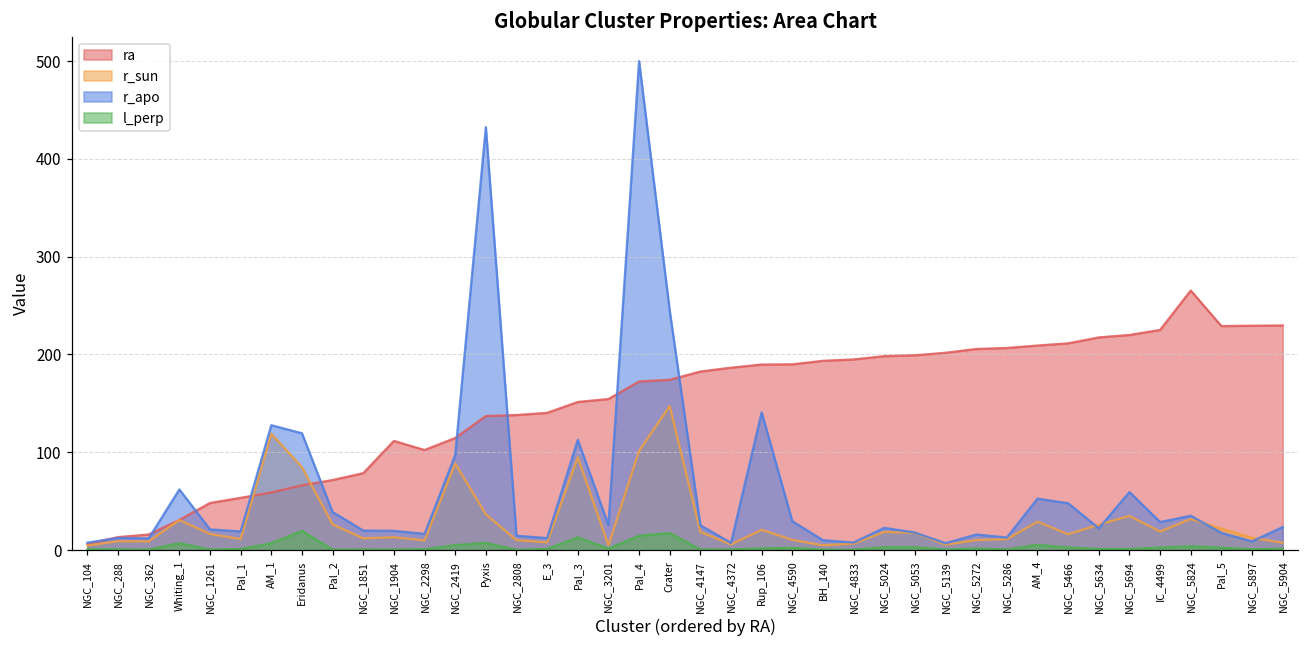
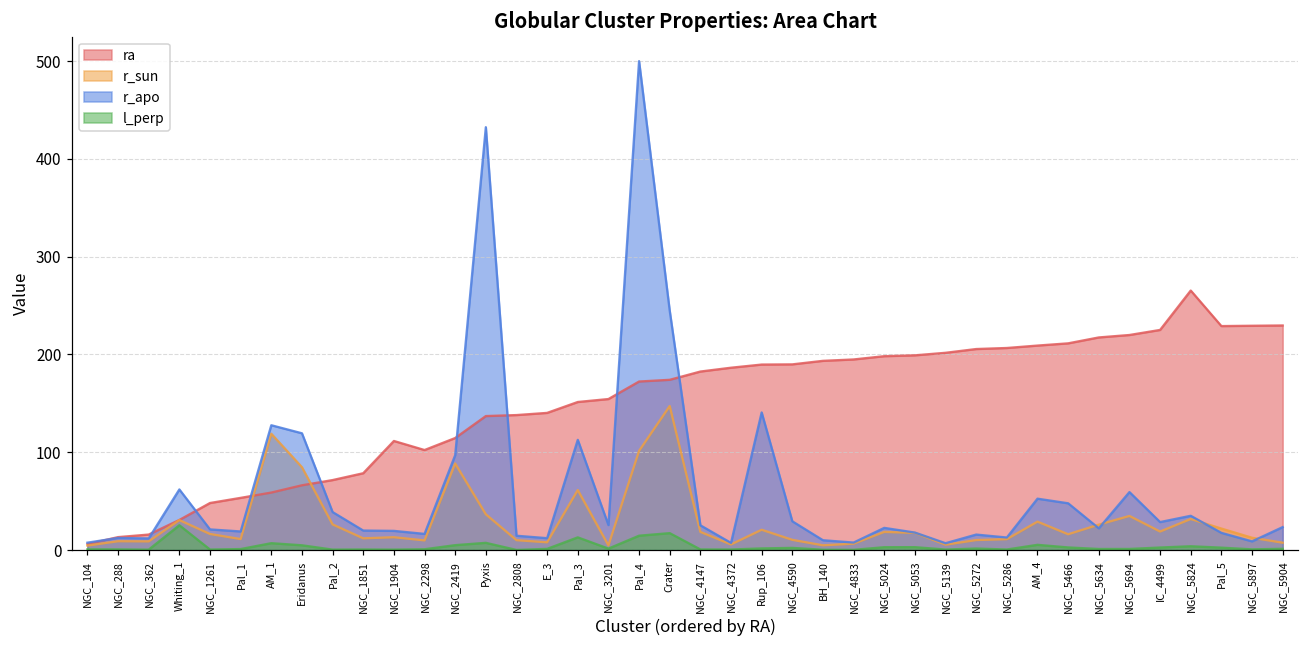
  {
    "ra": {
      "NGC_362": 20,
      "NGC_1261": 50,
      "Pal_1": 50,
      "AM_1": 60,
      "Eridanus": 70,
      "Pal_2": 70,
      "NGC_1851": 80,
      "NGC_1904": 110,
      "NGC_2298": 100,
      "NGC_2419": 110,
      "Pyxis": 140,
      "NGC_2808": 140,
      "E_3": 140,
      "Pal_3": 150,
      "NGC_3201": 150,
      "Pal_4": 170,
      "Crater": 170,
      "NGC_4147": 180,
      "NGC_4372": 190,
      "Rup_106": 190,
      "NGC_4590": 190,
      "BH_140": 190,
      "NGC_4833": 190,
      "NGC_5024": 200,
      "NGC_5053": 200,
      "NGC_5139": 200,
      "NGC_5272": 210,
      "NGC_5286": 210,
      "AM_4": 210,
      "NGC_5466": 210,
      "NGC_5634": 220,
      "NGC_5694": 220,
      "IC_4499": 230,
      "NGC_5824": 270,
      "Pal_5": 230,
      "NGC_5897": 230,
      "NGC_5904": 230
    },
    "r_sun": {
      "NGC_288": 10,
      "NGC_362": 10,
      "NGC_1261": 20,
      "Pal_1": 10,
      "AM_1": 120,
      "Eridanus": 80,
      "Pal_2": 30,
      "NGC_1851": 10,
      "NGC_1904": 10,
      "NGC_2298": 10,
      "NGC_2419": 90,
      "Pyxis": 40,
      "NGC_2808": 10,
      "E_3": 10,
-     "Pal_3": 90,
+     "Pal_3": 60,
      "NGC_3201": 0,
      "Pal_4": 100,
      "Crater": 150,
      "NGC_4147": 20,
      "Rup_106": 20,
      "NGC_4590": 10,
      "BH_140": 0,
      "NGC_5024": 20,
      "NGC_5272": 10,
      "AM_4": 30,
      "NGC_5466": 20,
      "NGC_5634": 30,
      "NGC_5694": 30,
      "IC_4499": 20,
      "NGC_5824": 30,
      "Pal_5": 20,
      "NGC_5897": 10,
      "NGC_5904": 10
    },
    "r_apo": {
      "NGC_362": 10,
      "Whiting_1": 60,
      "NGC_1261": 20,
      "Pal_1": 20,
      "AM_1": 130,
      "Eridanus": 120,
      "Pal_2": 40,
      "NGC_1851": 20,
      "NGC_1904": 20,
      "NGC_2298": 20,
      "NGC_2419": 100,
      "Pyxis": 430,
      "NGC_2808": 10,
      "E_3": 10,
      "Pal_3": 110,
      "NGC_3201": 30,
      "Pal_4": 500,
      "Crater": 240,
      "NGC_4147": 30,
      "Rup_106": 140,
      "NGC_4590": 30,
      "BH_140": 10,
      "NGC_5024": 20,
      "NGC_5272": 20,
      "AM_4": 50,
      "NGC_5466": 50,
      "NGC_5634": 20,
      "NGC_5694": 60,
      "IC_4499": 30,
      "NGC_5824": 30,
      "Pal_5": 20,
      "NGC_5897": 10,
      "NGC_5904": 20
    },
    "l_perp": {
      "NGC_104": 0,
      "NGC_288": 0,
      "NGC_362": 0,
-     "Whiting_1": 10,
+     "Whiting_1": 30,
      "NGC_1261": 0,
      "Pal_1": 0,
      "AM_1": 10,
-     "Eridanus": 20,
+     "Eridanus": 0,
      "Pal_2": 0,
      "NGC_1851": 0,
      "NGC_1904": 0,
      "NGC_2298": 0,
      "NGC_2419": 0,
      "Pyxis": 10,
      "NGC_2808": 0,
      "E_3": 0,
      "Pal_3": 10,
      "NGC_3201": 0,
      "Pal_4": 10,
      "Crater": 20,
      "NGC_4147": 0,
      "NGC_4372": 0,
      "Rup_106": 0,
      "NGC_4590": 0,
      "BH_140": 0,
      "NGC_4833": 0,
      "NGC_5024": 0,
      "NGC_5053": 0,
      "NGC_5139": 0,
      "NGC_5272": 0,
      "NGC_5286": 0,
      "AM_4": 10,
      "NGC_5466": 0,
      "NGC_5634": 0,
      "NGC_5694": 0,
      "IC_4499": 0,
      "NGC_5824": 0,
      "Pal_5": 0,
      "NGC_5897": 0,
      "NGC_5904": 0
    }
  }
